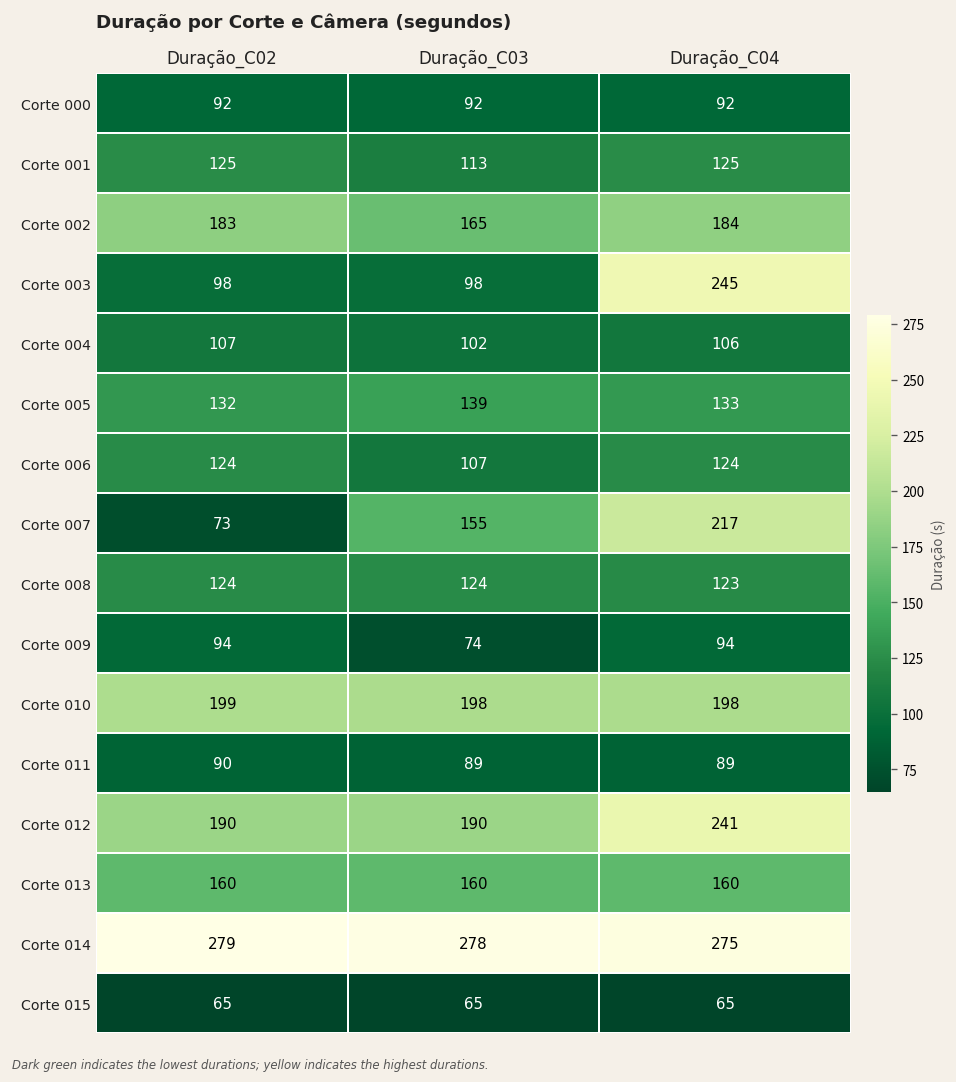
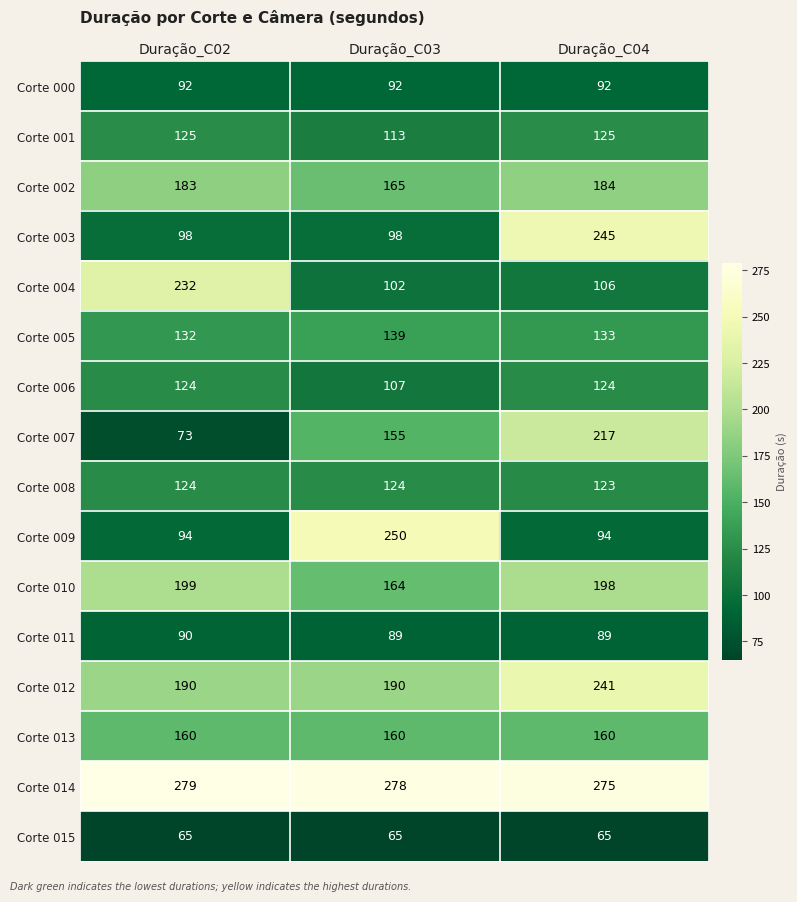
  {
    "Corte 000": {
      "Duração_C02": 92,
      "Duração_C03": 92,
      "Duração_C04": 92
    },
    "Corte 001": {
      "Duração_C02": 125,
      "Duração_C03": 113,
      "Duração_C04": 125
    },
    "Corte 002": {
      "Duração_C02": 183,
      "Duração_C03": 165,
      "Duração_C04": 184
    },
    "Corte 003": {
      "Duração_C02": 98,
      "Duração_C03": 98,
      "Duração_C04": 245
    },
    "Corte 004": {
-     "Duração_C02": 107,
+     "Duração_C02": 232,
      "Duração_C03": 102,
      "Duração_C04": 106
    },
    "Corte 005": {
      "Duração_C02": 132,
      "Duração_C03": 139,
      "Duração_C04": 133
    },
    "Corte 006": {
      "Duração_C02": 124,
      "Duração_C03": 107,
      "Duração_C04": 124
    },
    "Corte 007": {
      "Duração_C02": 73,
      "Duração_C03": 155,
      "Duração_C04": 217
    },
    "Corte 008": {
      "Duração_C02": 124,
      "Duração_C03": 124,
      "Duração_C04": 123
    },
    "Corte 009": {
      "Duração_C02": 94,
-     "Duração_C03": 74,
+     "Duração_C03": 250,
      "Duração_C04": 94
    },
    "Corte 010": {
      "Duração_C02": 199,
-     "Duração_C03": 198,
+     "Duração_C03": 164,
      "Duração_C04": 198
    },
    "Corte 011": {
      "Duração_C02": 90,
      "Duração_C03": 89,
      "Duração_C04": 89
    },
    "Corte 012": {
      "Duração_C02": 190,
      "Duração_C03": 190,
      "Duração_C04": 241
    },
    "Corte 013": {
      "Duração_C02": 160,
      "Duração_C03": 160,
      "Duração_C04": 160
    },
    "Corte 014": {
      "Duração_C02": 279,
      "Duração_C03": 278,
      "Duração_C04": 275
    },
    "Corte 015": {
      "Duração_C02": 65,
      "Duração_C03": 65,
      "Duração_C04": 65
    }
  }
